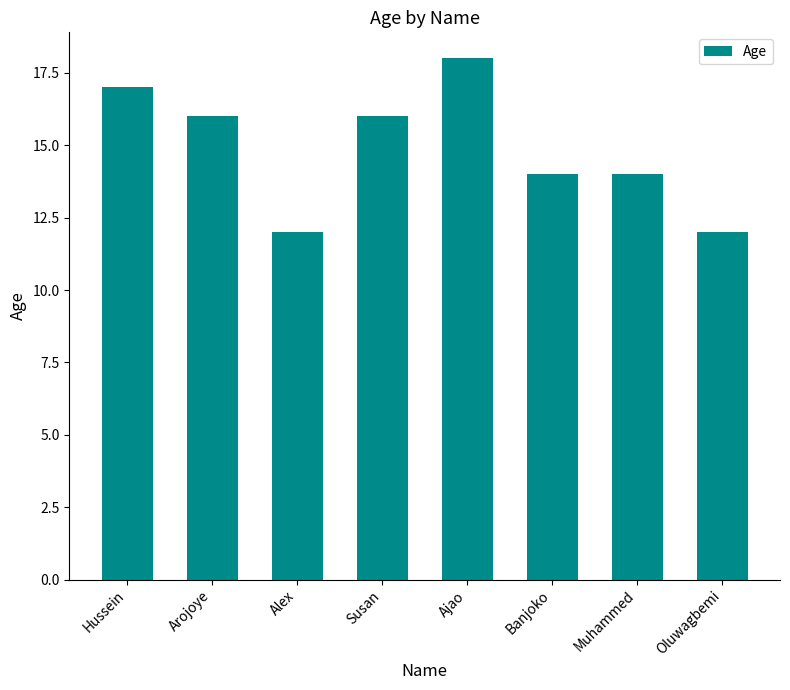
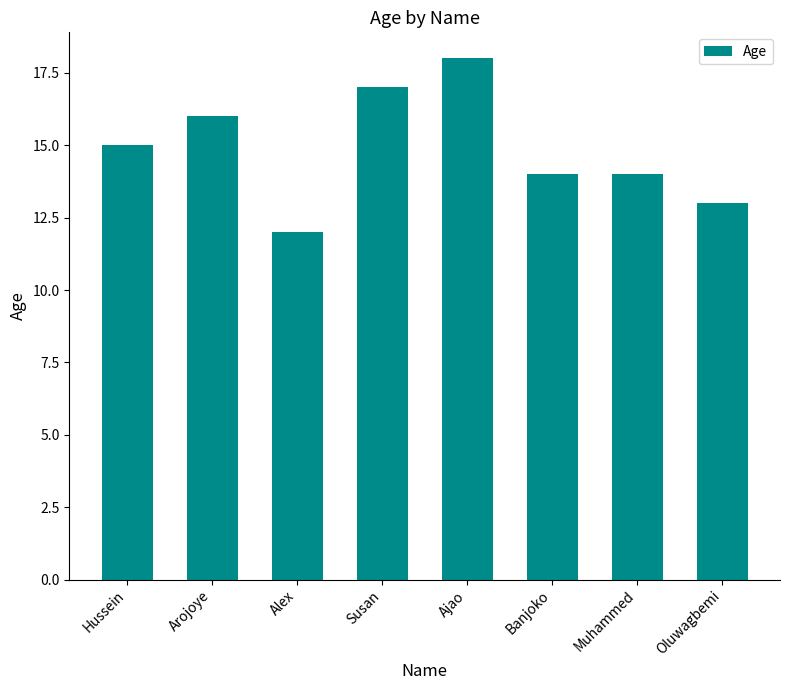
  {
-   "Hussein": 17,
+   "Hussein": 15,
    "Arojoye": 16,
    "Alex": 12,
-   "Susan": 16,
+   "Susan": 17,
    "Ajao": 18,
    "Banjoko": 14,
    "Muhammed": 14,
-   "Oluwagbemi": 12
+   "Oluwagbemi": 13
  }
